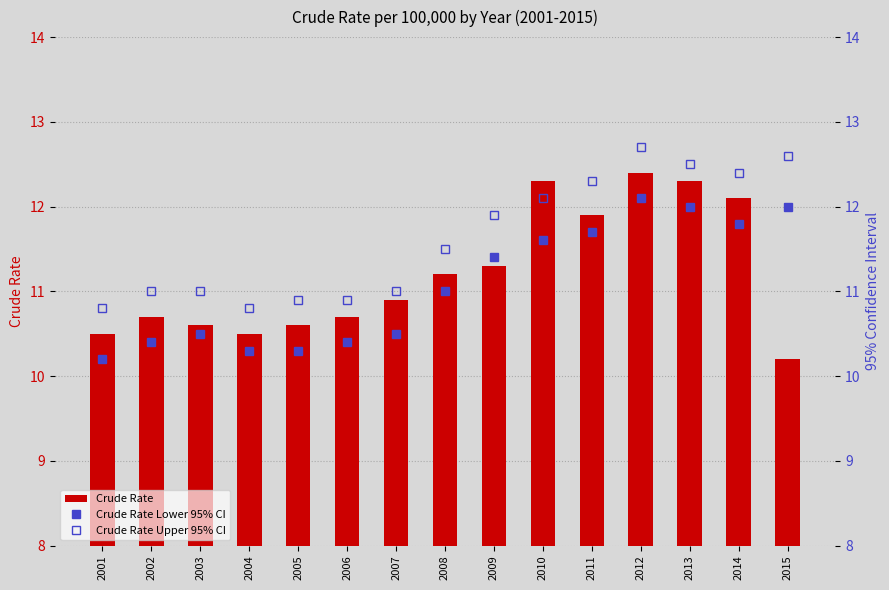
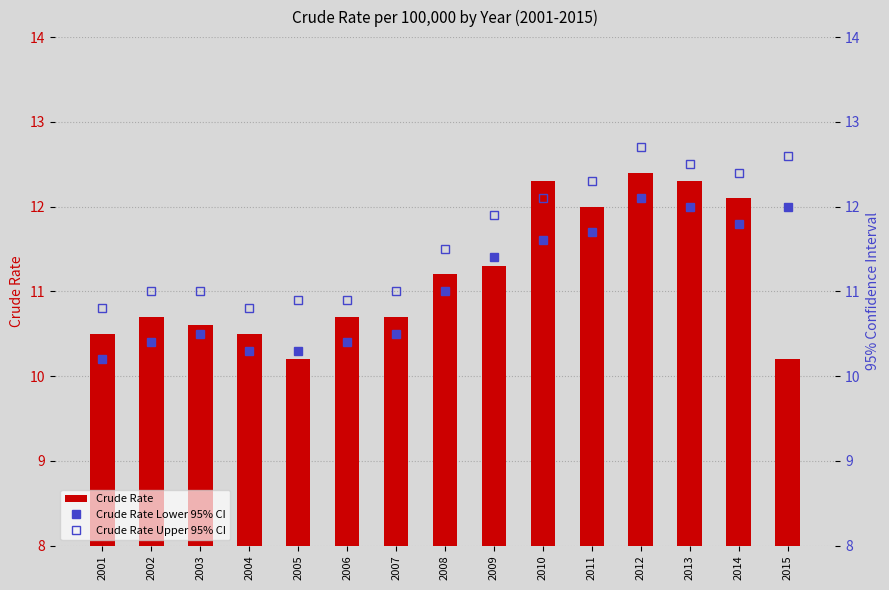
  {
    "Crude Rate": {
      "2001": 10.5,
      "2002": 10.7,
      "2003": 10.6,
      "2004": 10.5,
-     "2005": 10.6,
+     "2005": 10.2,
      "2006": 10.7,
-     "2007": 10.9,
+     "2007": 10.7,
      "2008": 11.2,
      "2009": 11.3,
      "2010": 12.3,
-     "2011": 11.9,
+     "2011": 12.0,
      "2012": 12.4,
      "2013": 12.3,
      "2014": 12.1,
      "2015": 10.2
    }
  }
